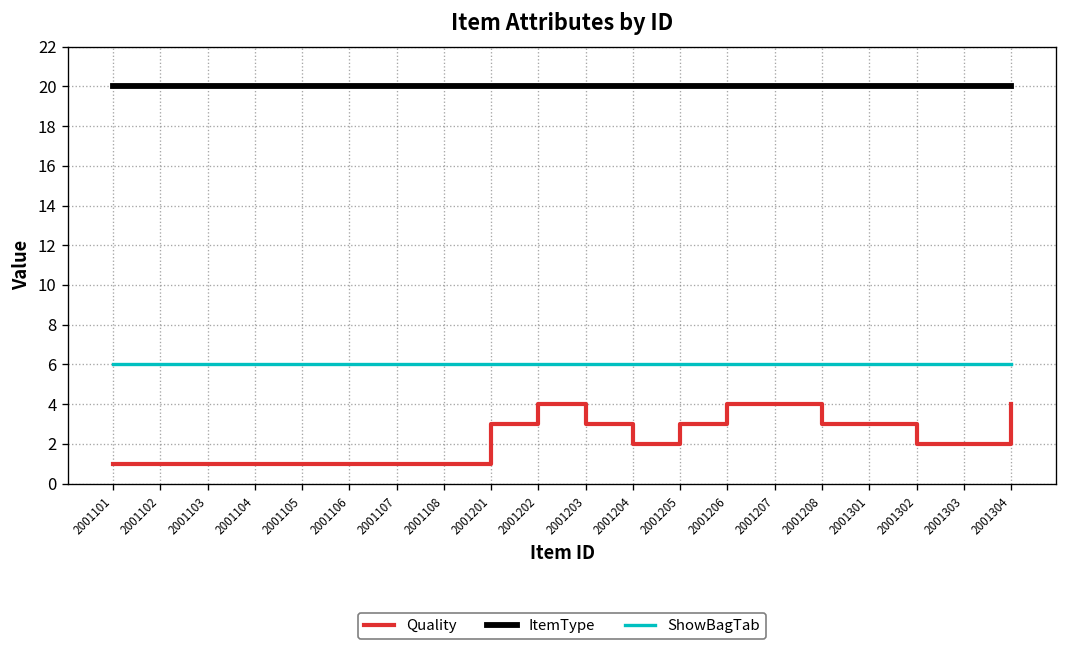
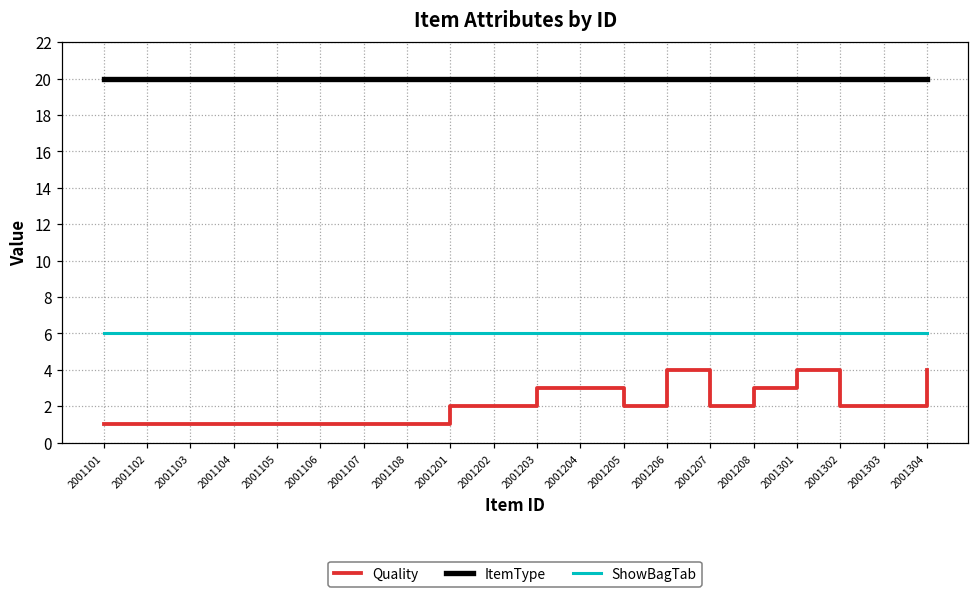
  {
    "Quality": {
      "2001101": 1,
      "2001102": 1,
      "2001103": 1,
      "2001104": 1,
      "2001105": 1,
      "2001106": 1,
      "2001107": 1,
      "2001108": 1,
-     "2001201": 3,
-     "2001202": 4,
+     "2001201": 2,
+     "2001202": 2,
      "2001203": 3,
-     "2001204": 2,
-     "2001205": 3,
+     "2001204": 3,
+     "2001205": 2,
      "2001206": 4,
-     "2001207": 4,
+     "2001207": 2,
      "2001208": 3,
-     "2001301": 3,
+     "2001301": 4,
      "2001302": 2,
      "2001303": 2,
      "2001304": 4
    },
    "ItemType": {
      "2001101": 20,
      "2001102": 20,
      "2001103": 20,
      "2001104": 20,
      "2001105": 20,
      "2001106": 20,
      "2001107": 20,
      "2001108": 20,
      "2001201": 20,
      "2001202": 20,
      "2001203": 20,
      "2001204": 20,
      "2001205": 20,
      "2001206": 20,
      "2001207": 20,
      "2001208": 20,
      "2001301": 20,
      "2001302": 20,
      "2001303": 20,
      "2001304": 20
    },
    "ShowBagTab": {
      "2001101": 6,
      "2001102": 6,
      "2001103": 6,
      "2001104": 6,
      "2001105": 6,
      "2001106": 6,
      "2001107": 6,
      "2001108": 6,
      "2001201": 6,
      "2001202": 6,
      "2001203": 6,
      "2001204": 6,
      "2001205": 6,
      "2001206": 6,
      "2001207": 6,
      "2001208": 6,
      "2001301": 6,
      "2001302": 6,
      "2001303": 6,
      "2001304": 6
    }
  }
